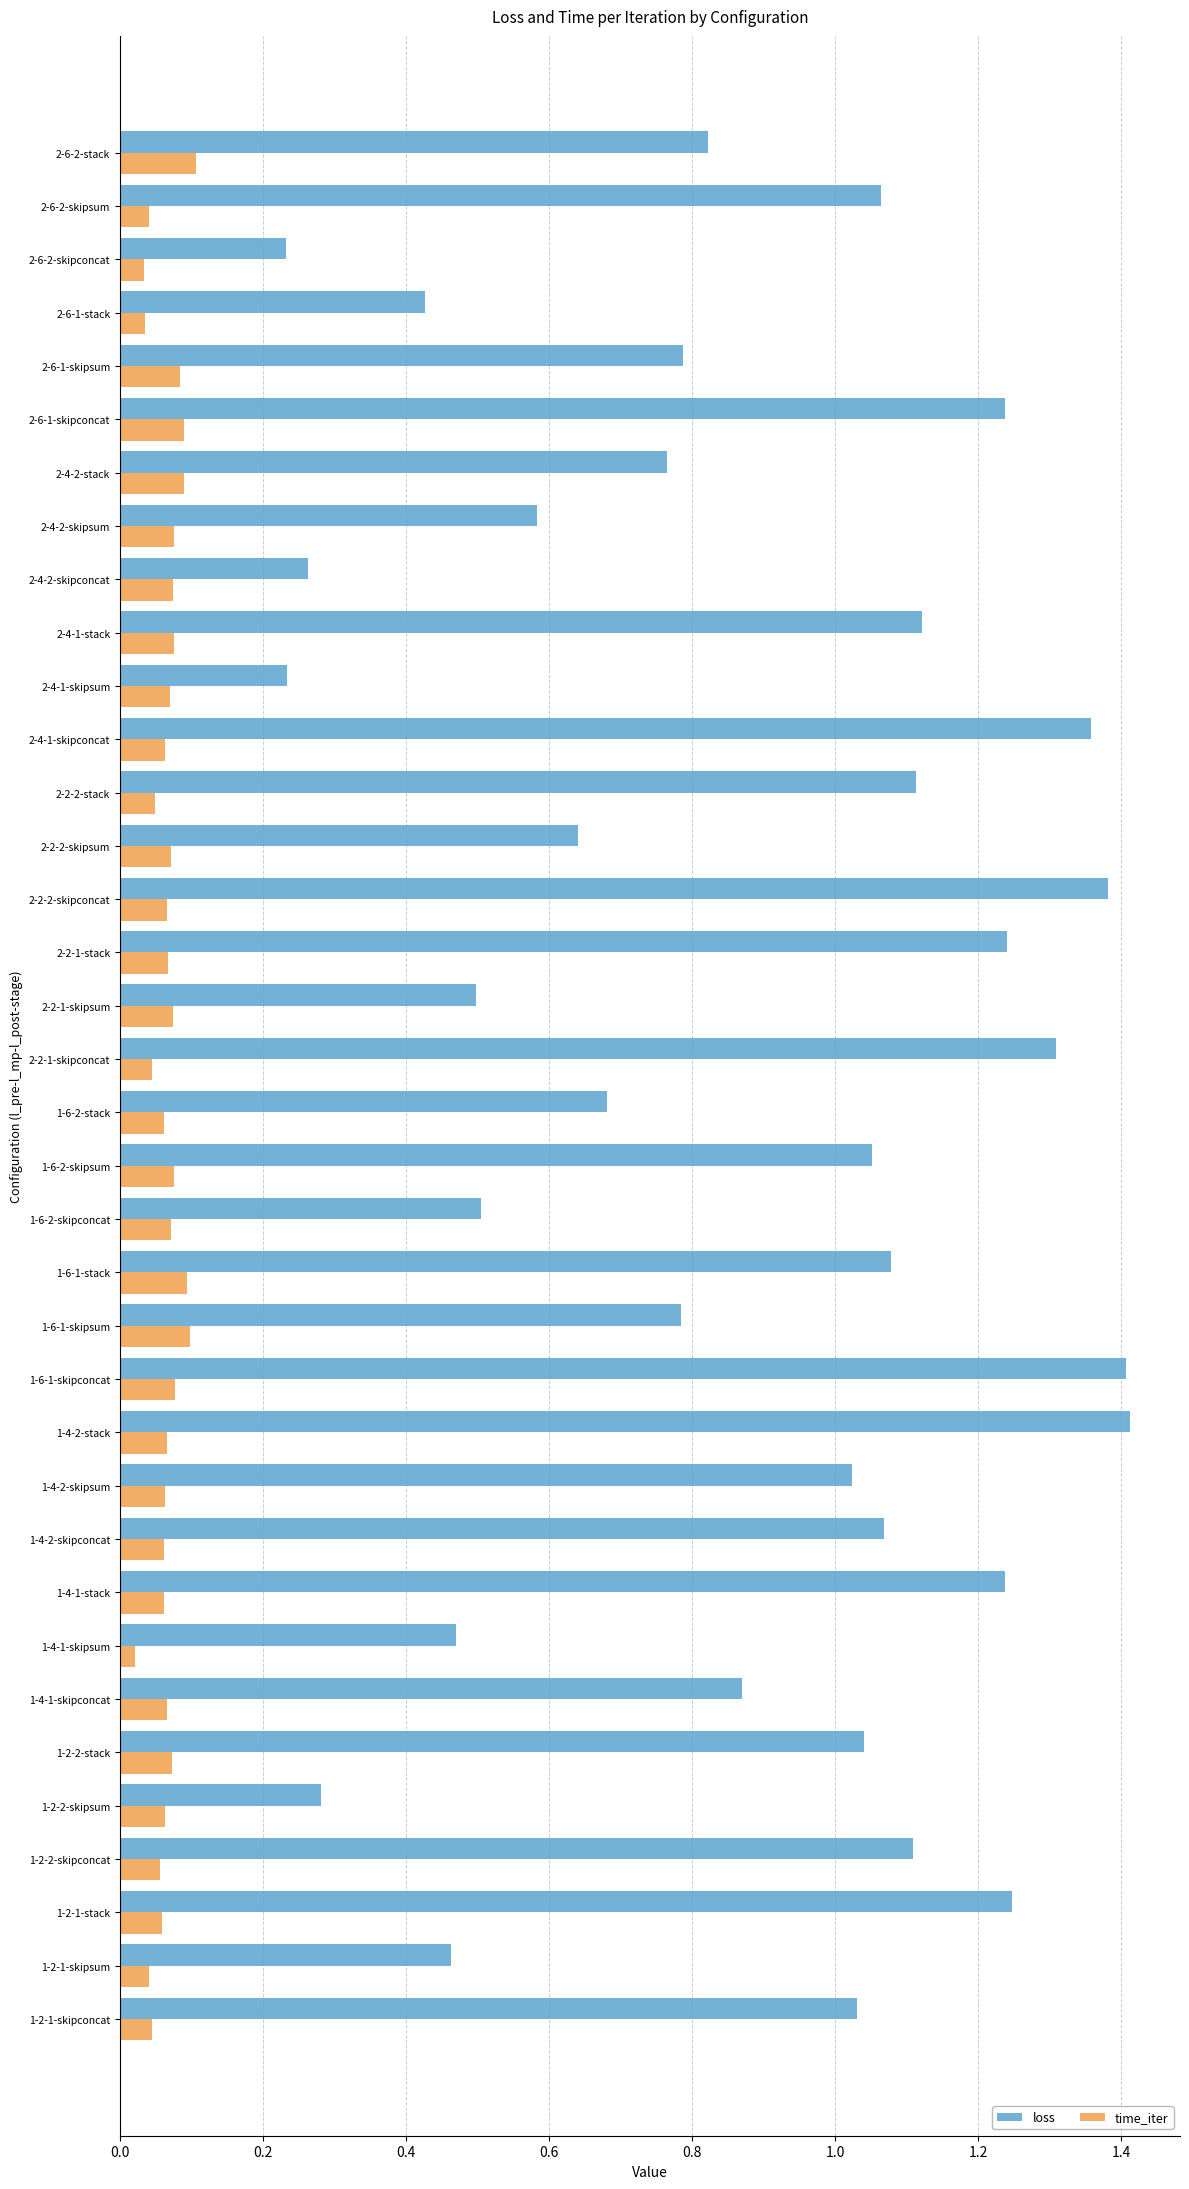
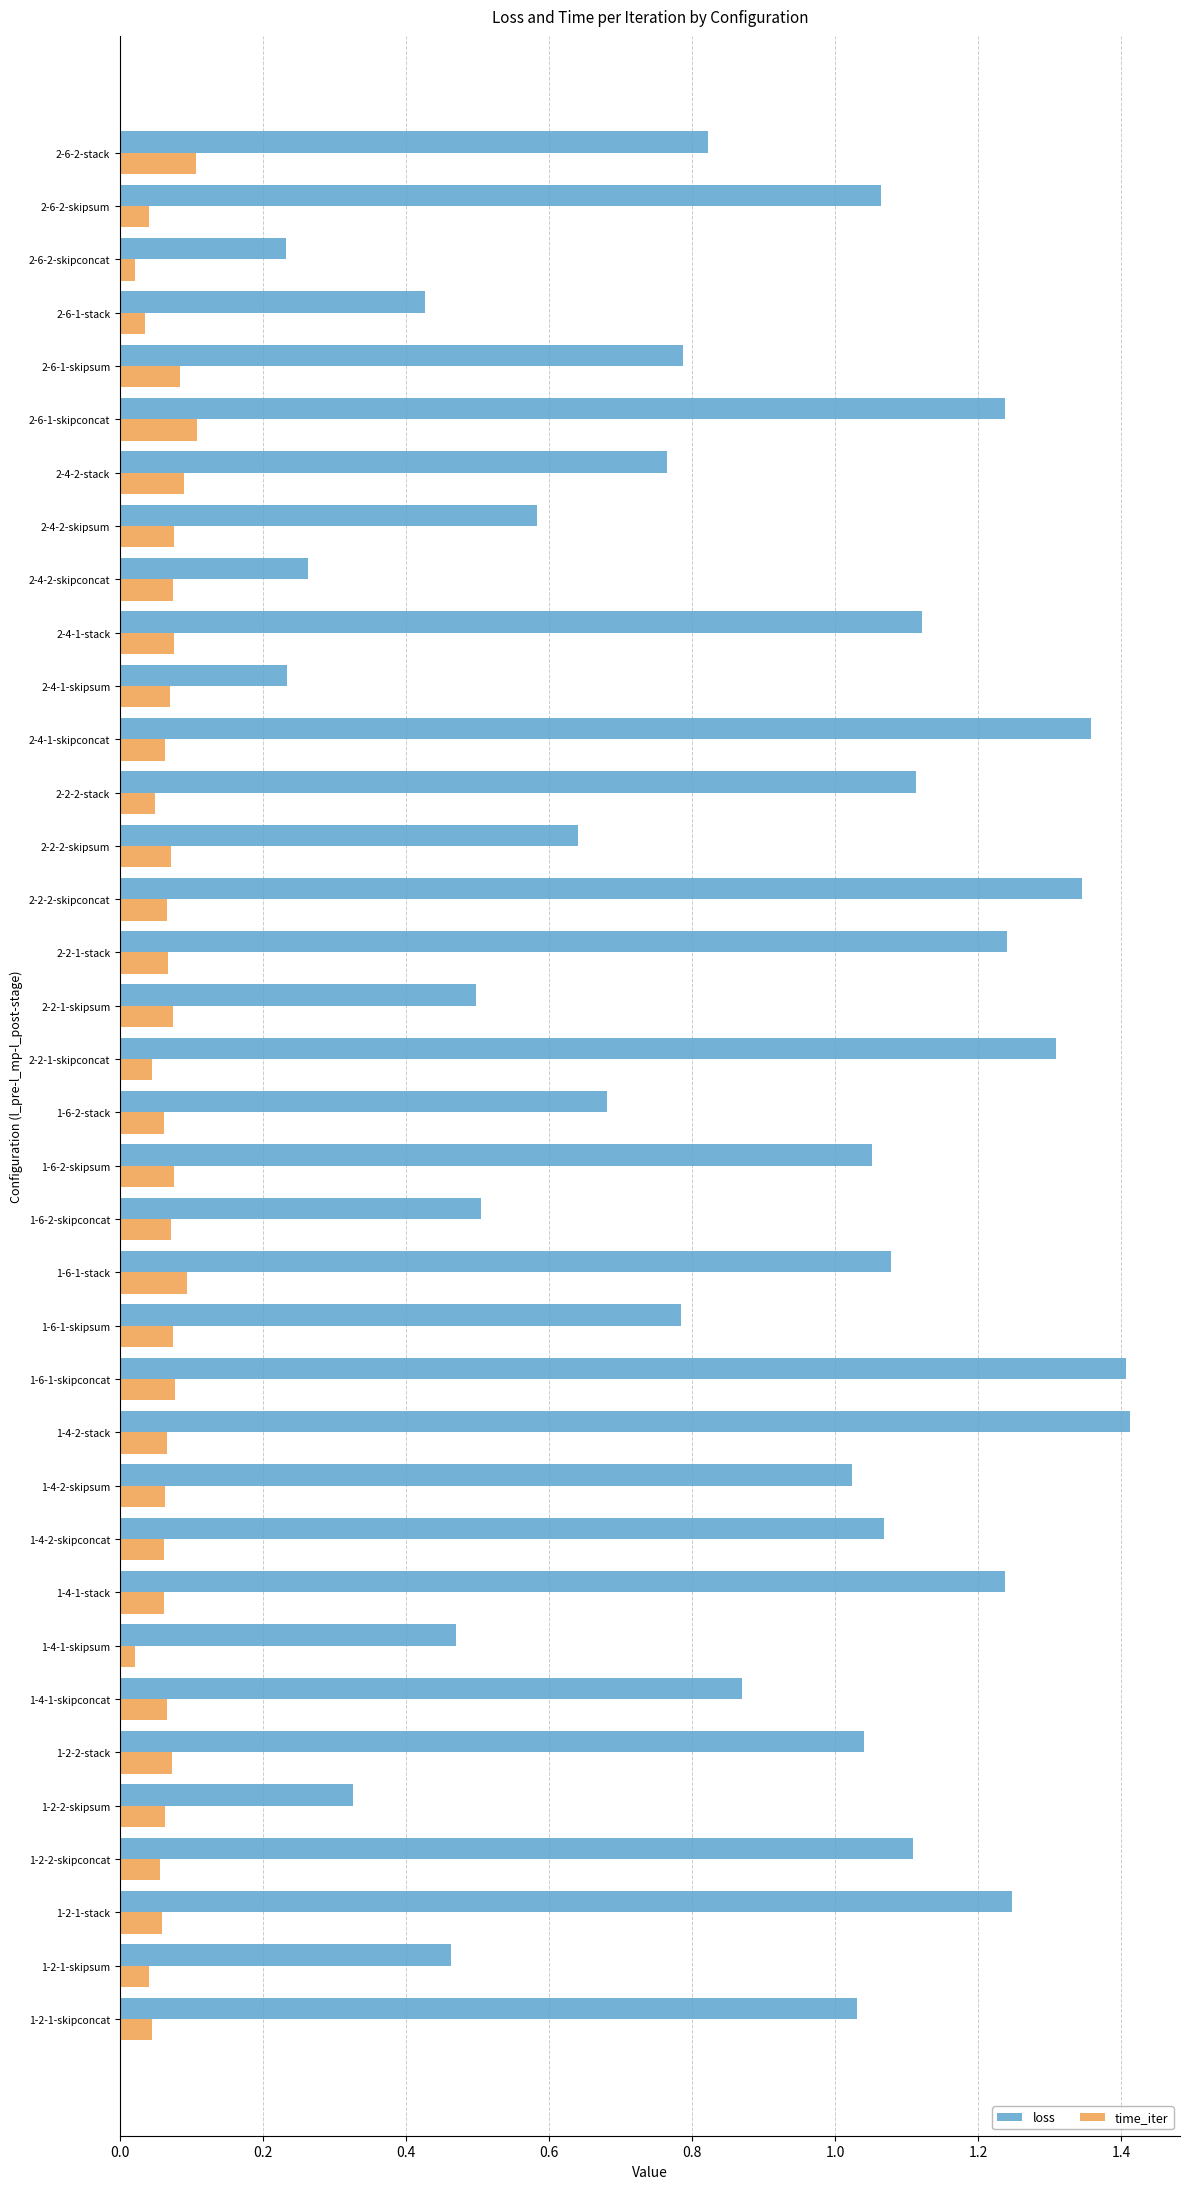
  {
    "loss": {
      "2-6-2-stack": 0.82,
      "2-6-2-skipsum": 1.06,
      "2-6-2-skipconcat": 0.23,
      "2-6-1-stack": 0.43,
      "2-6-1-skipsum": 0.79,
      "2-6-1-skipconcat": 1.24,
      "2-4-2-stack": 0.76,
      "2-4-2-skipsum": 0.58,
      "2-4-2-skipconcat": 0.26,
      "2-4-1-stack": 1.12,
      "2-4-1-skipsum": 0.23,
      "2-4-1-skipconcat": 1.36,
      "2-2-2-stack": 1.11,
      "2-2-2-skipsum": 0.64,
-     "2-2-2-skipconcat": 1.38,
+     "2-2-2-skipconcat": 1.35,
      "2-2-1-stack": 1.24,
      "2-2-1-skipsum": 0.50,
      "2-2-1-skipconcat": 1.31,
      "1-6-2-stack": 0.68,
      "1-6-2-skipsum": 1.05,
      "1-6-2-skipconcat": 0.50,
      "1-6-1-stack": 1.08,
      "1-6-1-skipsum": 0.78,
      "1-6-1-skipconcat": 1.41,
      "1-4-2-stack": 1.41,
      "1-4-2-skipsum": 1.02,
      "1-4-2-skipconcat": 1.07,
      "1-4-1-stack": 1.24,
      "1-4-1-skipsum": 0.47,
      "1-4-1-skipconcat": 0.87,
      "1-2-2-stack": 1.04,
-     "1-2-2-skipsum": 0.28,
+     "1-2-2-skipsum": 0.33,
      "1-2-2-skipconcat": 1.11,
      "1-2-1-stack": 1.25,
      "1-2-1-skipsum": 0.46,
      "1-2-1-skipconcat": 1.03
    },
    "time_iter": {
      "2-6-2-stack": 0.11,
      "2-6-2-skipsum": 0.04,
-     "2-6-2-skipconcat": 0.03,
+     "2-6-2-skipconcat": 0.02,
      "2-6-1-stack": 0.03,
      "2-6-1-skipsum": 0.08,
-     "2-6-1-skipconcat": 0.09,
+     "2-6-1-skipconcat": 0.11,
      "2-4-2-stack": 0.09,
      "2-4-2-skipsum": 0.08,
      "2-4-2-skipconcat": 0.07,
      "2-4-1-stack": 0.08,
      "2-4-1-skipsum": 0.07,
      "2-4-1-skipconcat": 0.06,
      "2-2-2-stack": 0.05,
      "2-2-2-skipsum": 0.07,
      "2-2-2-skipconcat": 0.07,
      "2-2-1-stack": 0.07,
      "2-2-1-skipsum": 0.07,
      "2-2-1-skipconcat": 0.04,
      "1-6-2-stack": 0.06,
      "1-6-2-skipsum": 0.08,
      "1-6-2-skipconcat": 0.07,
      "1-6-1-stack": 0.09,
-     "1-6-1-skipsum": 0.10,
+     "1-6-1-skipsum": 0.07,
      "1-6-1-skipconcat": 0.08,
      "1-4-2-stack": 0.07,
      "1-4-2-skipsum": 0.06,
      "1-4-2-skipconcat": 0.06,
      "1-4-1-stack": 0.06,
      "1-4-1-skipsum": 0.02,
      "1-4-1-skipconcat": 0.07,
      "1-2-2-stack": 0.07,
      "1-2-2-skipsum": 0.06,
      "1-2-2-skipconcat": 0.06,
      "1-2-1-stack": 0.06,
      "1-2-1-skipsum": 0.04,
      "1-2-1-skipconcat": 0.05
    }
  }
